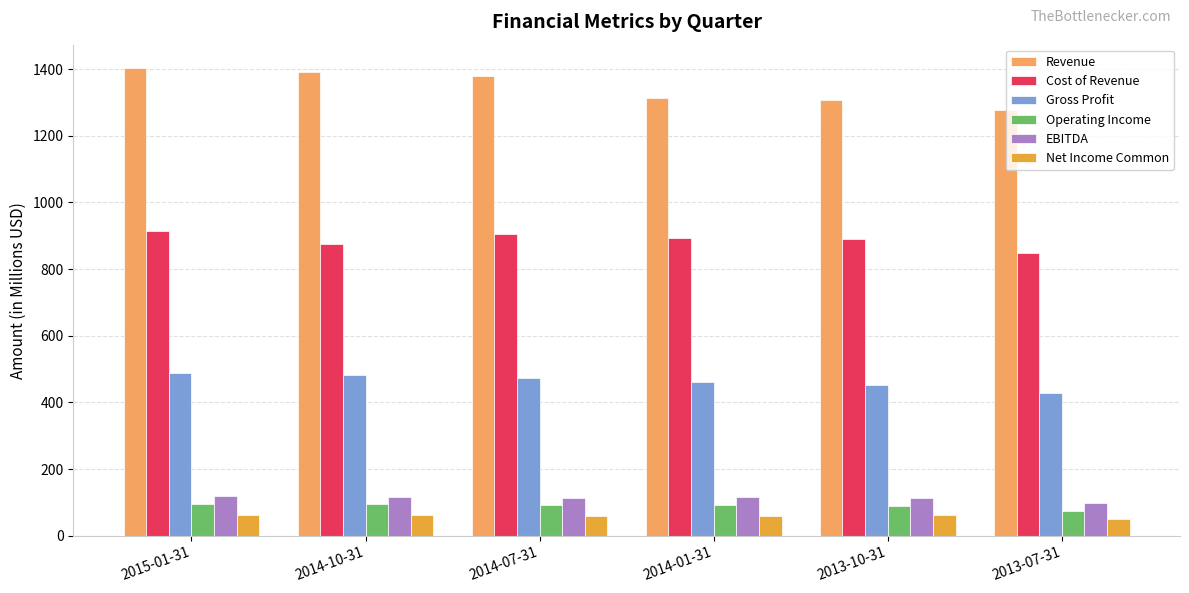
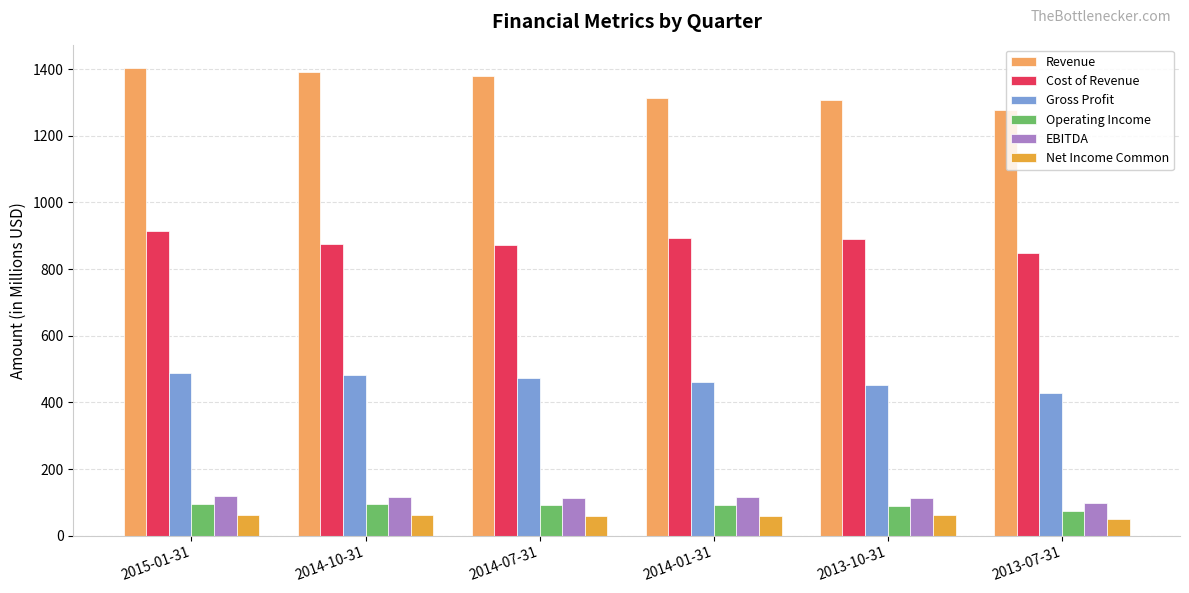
  {
    "Cost of Revenue": {
      "2015-01-31": 910,
      "2014-10-31": 870,
-     "2014-07-31": 900,
+     "2014-07-31": 870,
      "2014-01-31": 890,
      "2013-10-31": 890,
      "2013-07-31": 850
    },
    "Operating Income": {
      "2015-01-31": 100,
      "2014-10-31": 100,
      "2014-07-31": 90,
      "2014-01-31": 90,
      "2013-10-31": 90,
      "2013-07-31": 70
    }
  }
